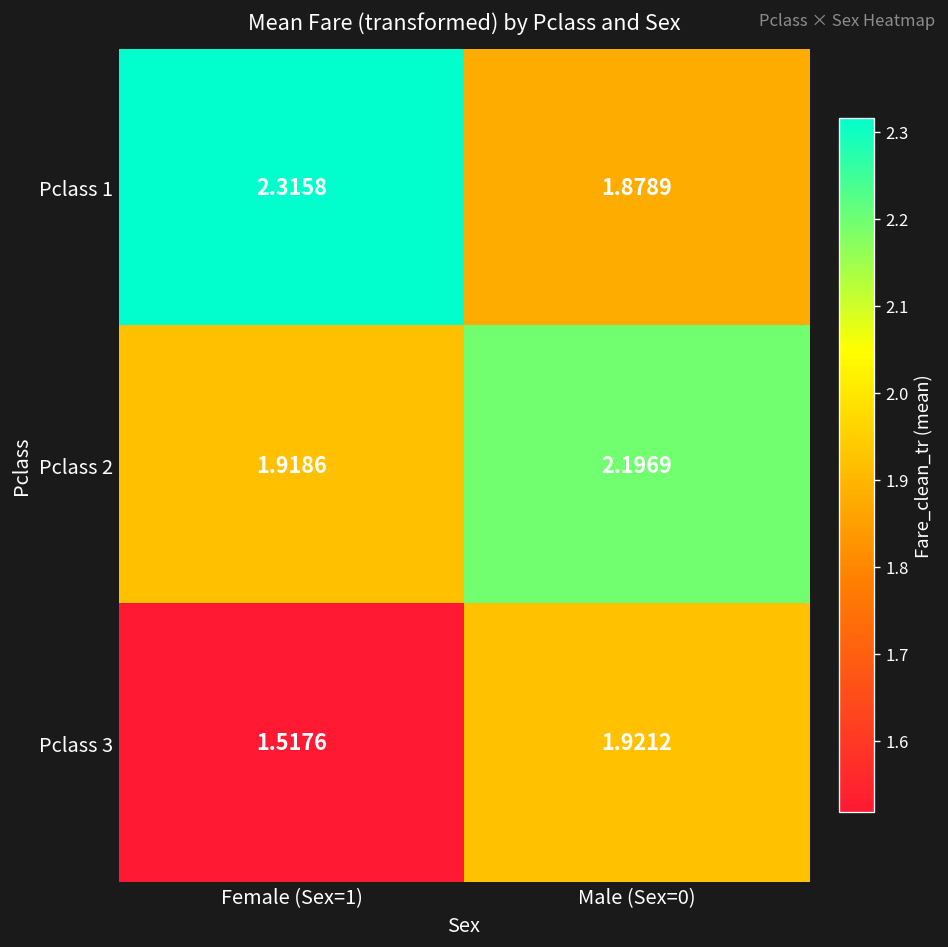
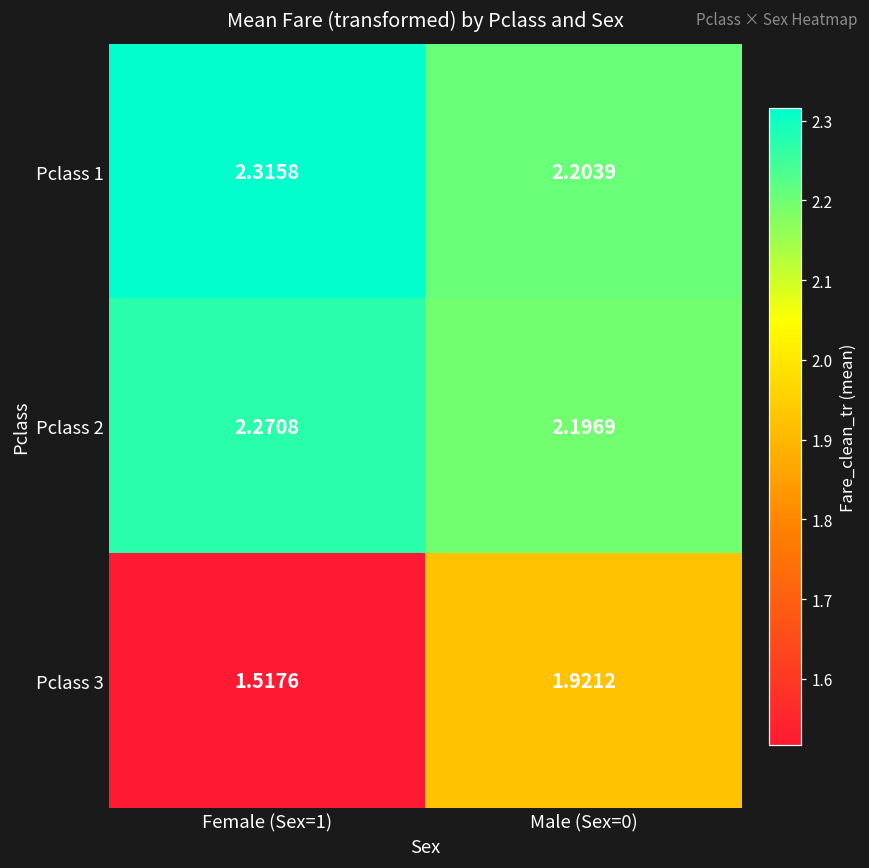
  {
    "Pclass 1": {
      "Female (Sex=1)": 2.3158,
-     "Male (Sex=0)": 1.8789
+     "Male (Sex=0)": 2.2039
    },
    "Pclass 2": {
-     "Female (Sex=1)": 1.9186,
+     "Female (Sex=1)": 2.2708,
      "Male (Sex=0)": 2.1969
    },
    "Pclass 3": {
      "Female (Sex=1)": 1.5176,
      "Male (Sex=0)": 1.9212
    }
  }
